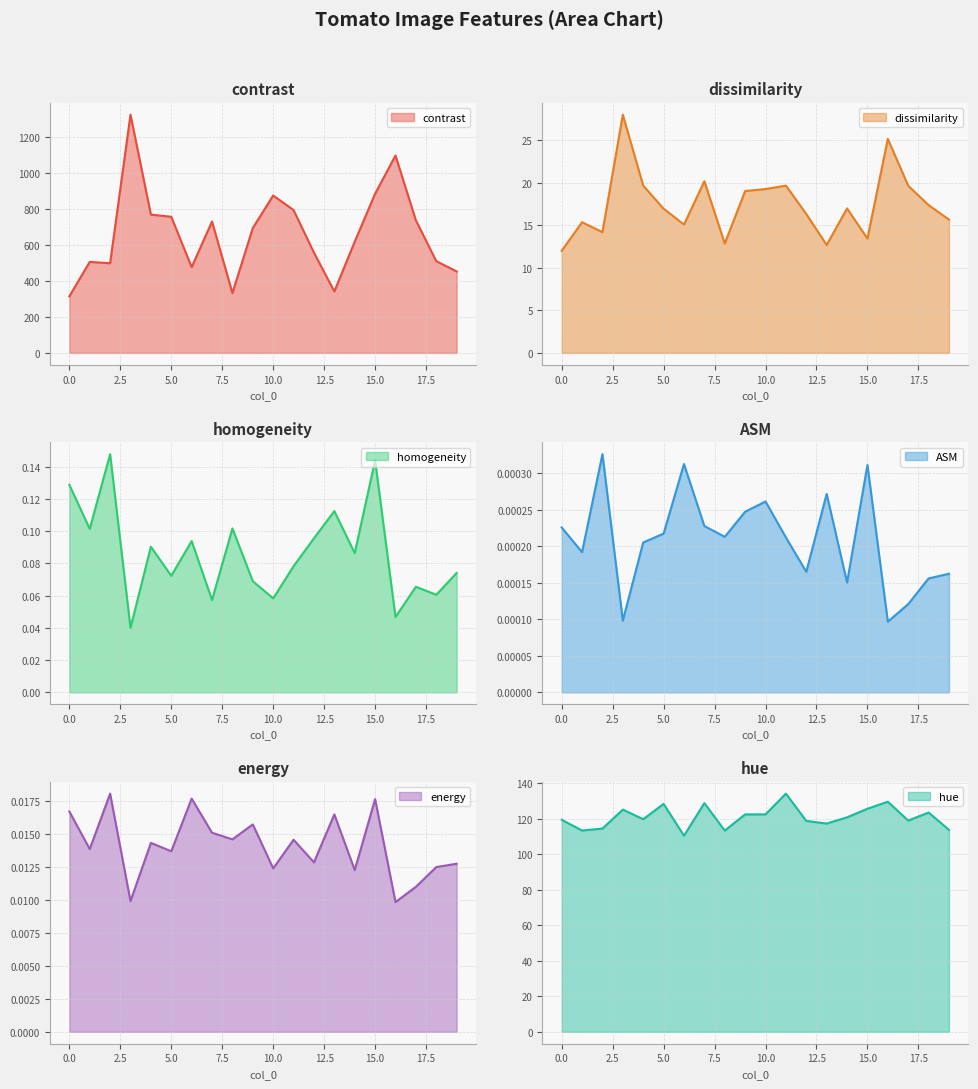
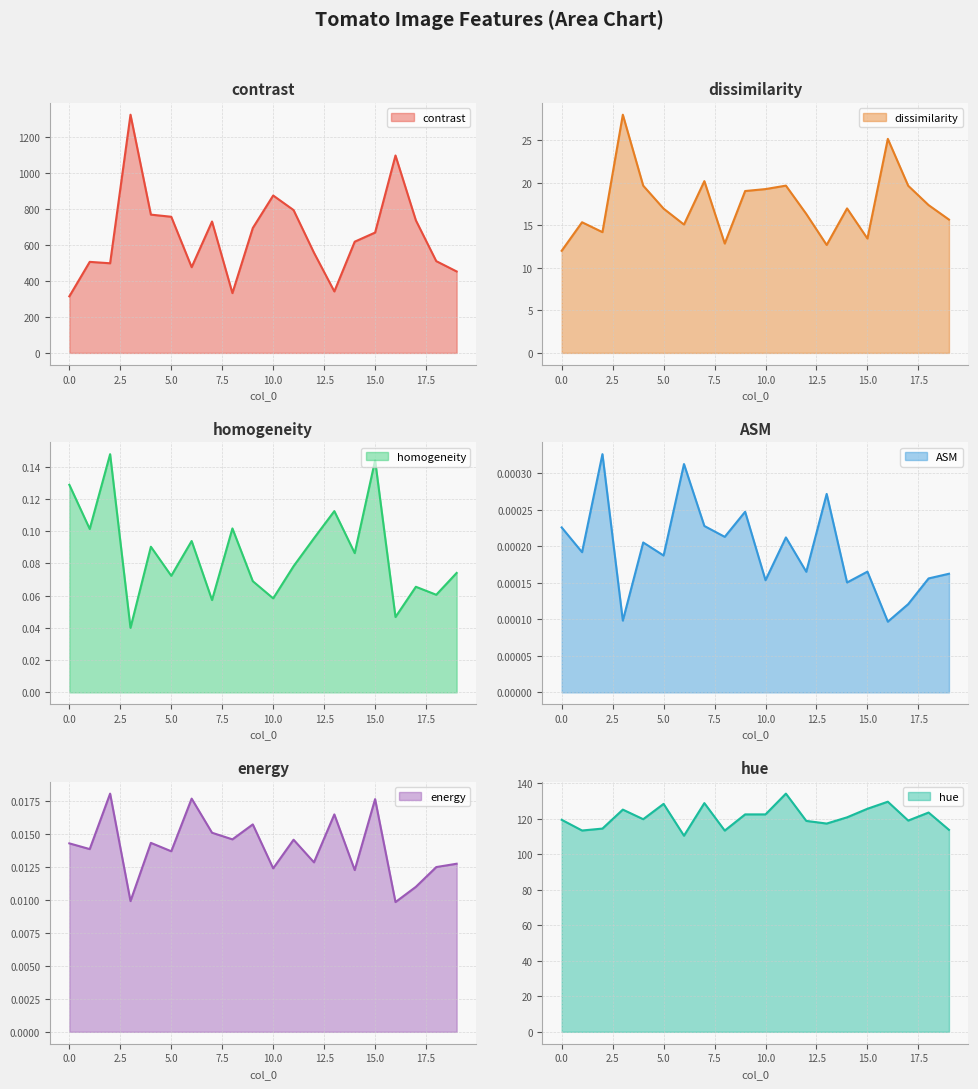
  {
    "contrast": {
      "0.0": 310,
      "5.0": 760,
      "10.0": 880,
-     "15.0": 880
+     "15.0": 670
    },
    "dissimilarity": {
      "0.0": 12,
      "5.0": 17,
      "10.0": 19,
      "15.0": 13
    },
    "homogeneity": {
      "0.0": 0.129,
      "5.0": 0.072,
      "10.0": 0.058
    },
    "ASM": {
      "0.0": 0.00023,
-     "5.0": 0.00022,
-     "10.0": 0.00026,
-     "15.0": 0.00031
+     "5.0": 0.00019,
+     "10.0": 0.00015,
+     "15.0": 0.00017
    },
    "energy": {
-     "0.0": 0.0167,
+     "0.0": 0.0143,
      "5.0": 0.0137,
      "10.0": 0.0124,
      "15.0": 0.0176
    },
    "hue": {
      "0.0": 119,
      "5.0": 128,
      "10.0": 123,
      "15.0": 126
    }
  }
